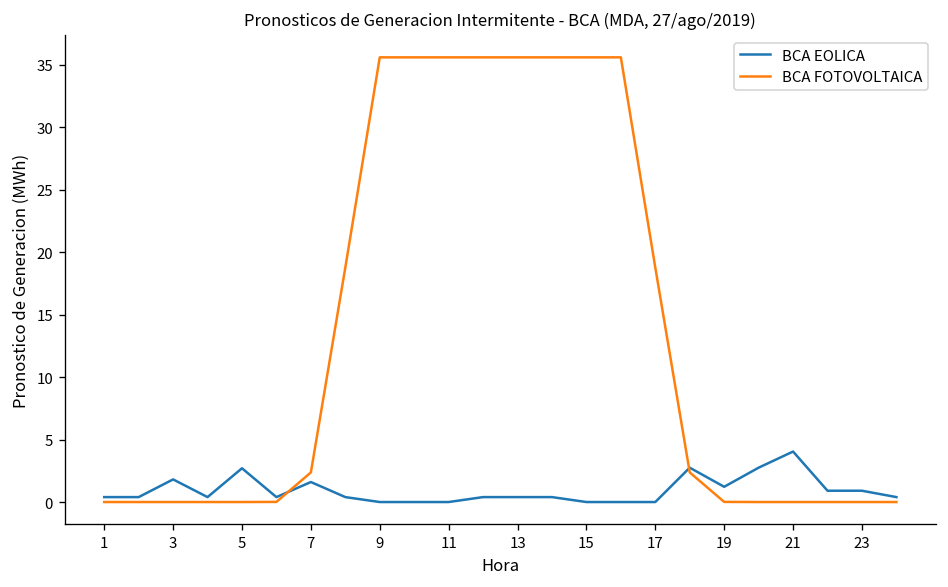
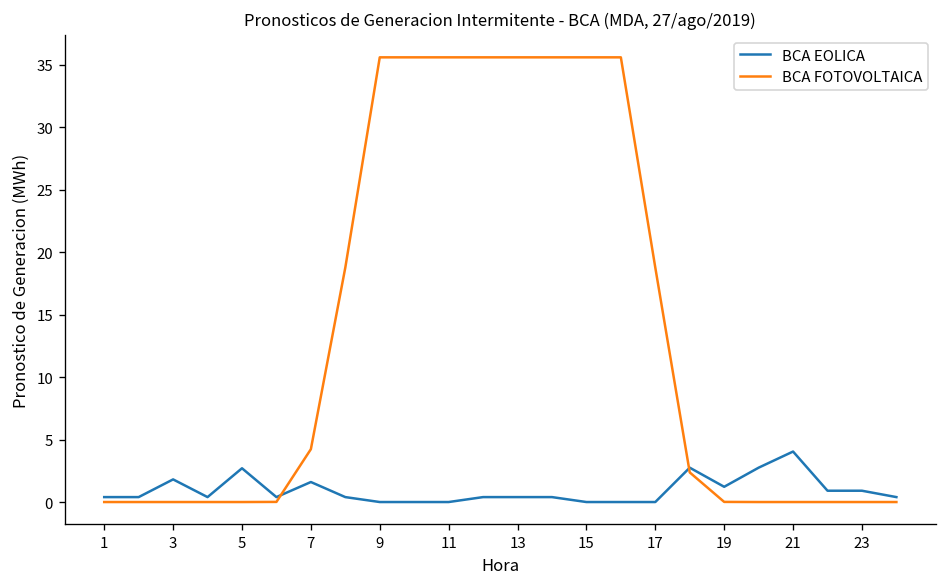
  {
    "BCA EOLICA": {
      "1": 0.4,
      "3": 1.8,
      "5": 2.7,
      "7": 1.6,
      "9": 0.0,
      "11": 0.0,
      "13": 0.4,
      "15": 0.0,
      "17": 0.0,
      "19": 1.2,
      "21": 4.0,
      "23": 0.9
    },
    "BCA FOTOVOLTAICA": {
      "1": 0.0,
      "3": 0.0,
      "5": 0.0,
-     "7": 2.4,
+     "7": 4.2,
      "9": 35.6,
      "11": 35.6,
      "13": 35.6,
      "15": 35.6,
      "17": 18.8,
      "19": 0.0,
      "21": 0.0,
      "23": 0.0
    }
  }
